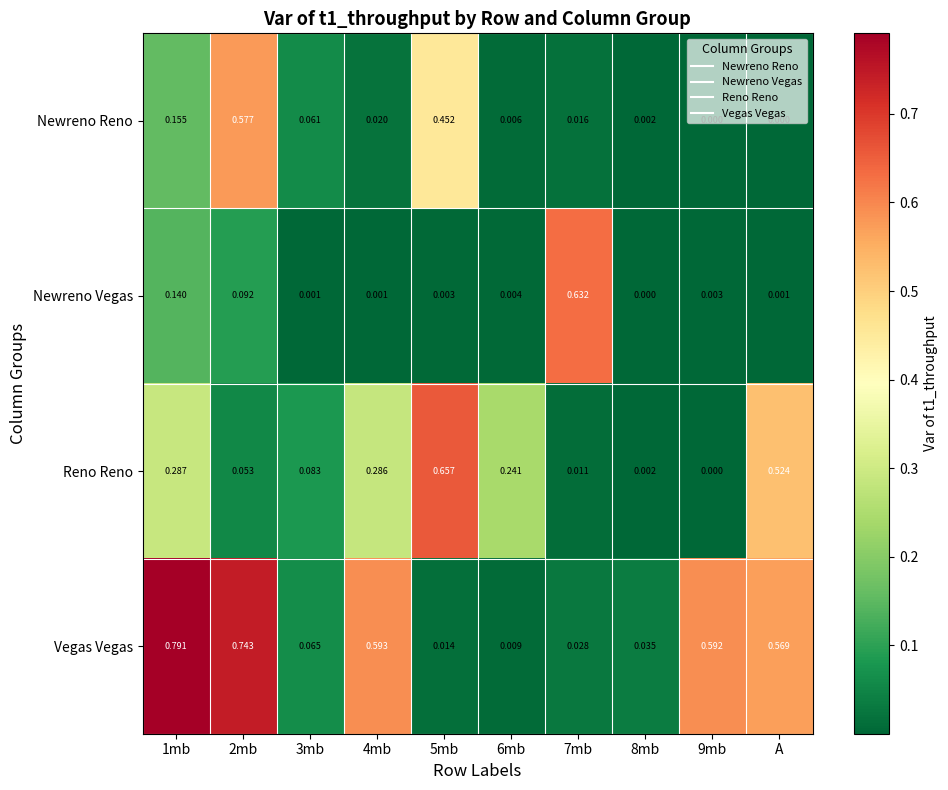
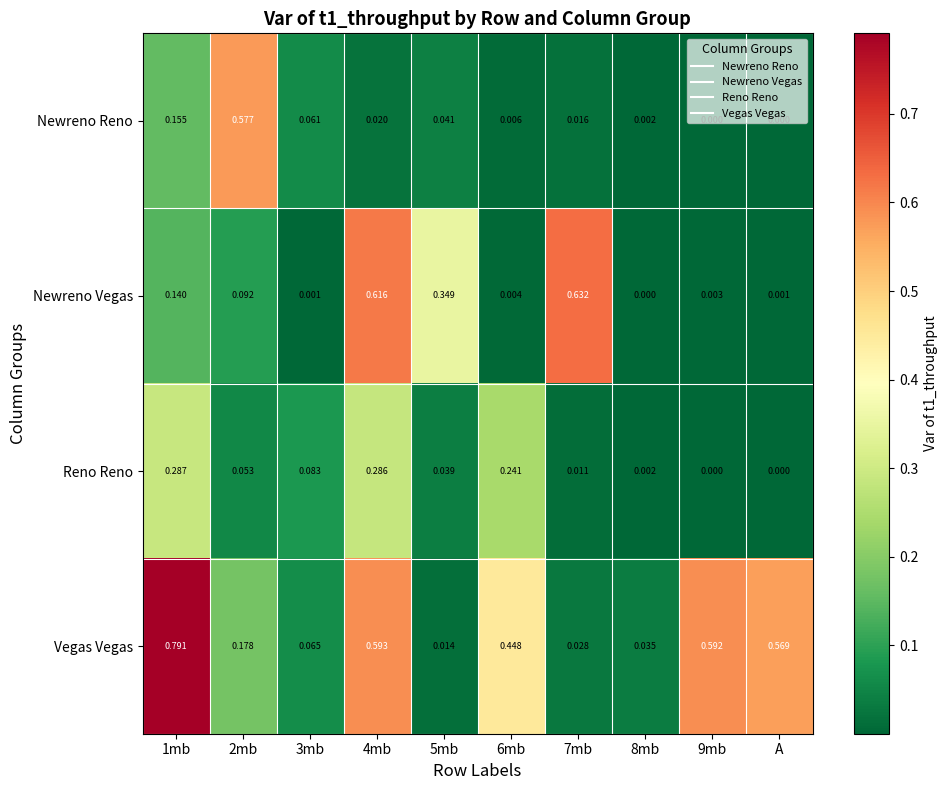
  {
    "Newreno Reno": {
      "1mb": 0.155,
      "2mb": 0.577,
      "3mb": 0.061,
      "4mb": 0.020,
-     "5mb": 0.452,
+     "5mb": 0.041,
      "6mb": 0.006,
      "7mb": 0.016,
      "8mb": 0.002
    },
    "Newreno Vegas": {
      "1mb": 0.140,
      "2mb": 0.092,
      "3mb": 0.001,
-     "4mb": 0.001,
-     "5mb": 0.003,
+     "4mb": 0.616,
+     "5mb": 0.349,
      "6mb": 0.004,
      "7mb": 0.632,
      "8mb": 0.000,
      "9mb": 0.003,
      "A": 0.001
    },
    "Reno Reno": {
      "1mb": 0.287,
      "2mb": 0.053,
      "3mb": 0.083,
      "4mb": 0.286,
-     "5mb": 0.657,
+     "5mb": 0.039,
      "6mb": 0.241,
      "7mb": 0.011,
      "8mb": 0.002,
      "9mb": 0.000,
-     "A": 0.524
+     "A": 0.000
    },
    "Vegas Vegas": {
      "1mb": 0.791,
-     "2mb": 0.743,
+     "2mb": 0.178,
      "3mb": 0.065,
      "4mb": 0.593,
      "5mb": 0.014,
-     "6mb": 0.009,
+     "6mb": 0.448,
      "7mb": 0.028,
      "8mb": 0.035,
      "9mb": 0.592,
      "A": 0.569
    }
  }
